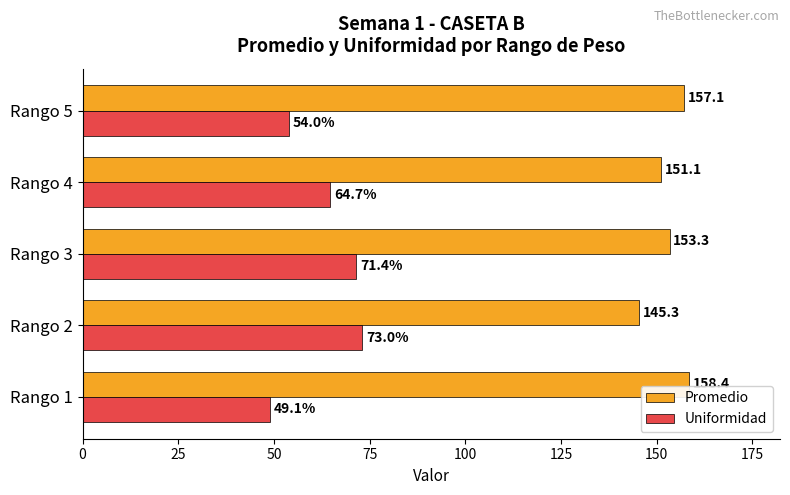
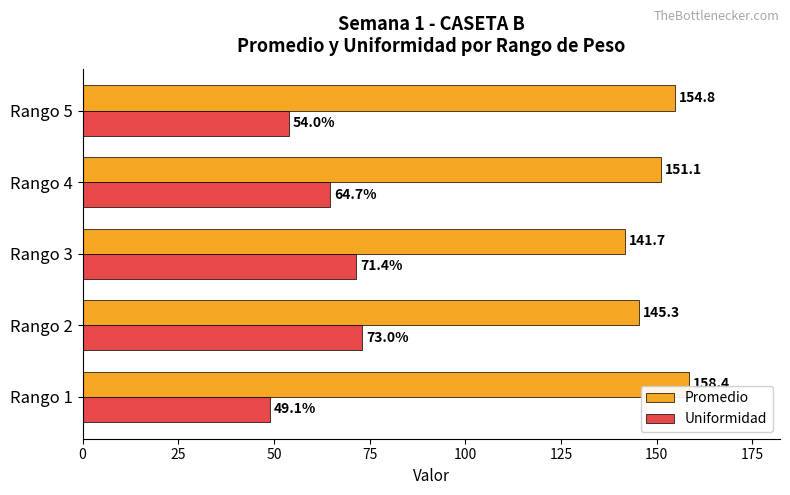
  {
    "Promedio": {
-     "Rango 5": "157.1",
+     "Rango 5": "154.8",
      "Rango 4": "151.1",
-     "Rango 3": "153.3",
+     "Rango 3": "141.7",
      "Rango 2": "145.3"
    },
    "Uniformidad": {
      "Rango 5": "54.0%",
      "Rango 4": "64.7%",
      "Rango 3": "71.4%",
      "Rango 2": "73.0%",
      "Rango 1": "49.1%"
    }
  }
